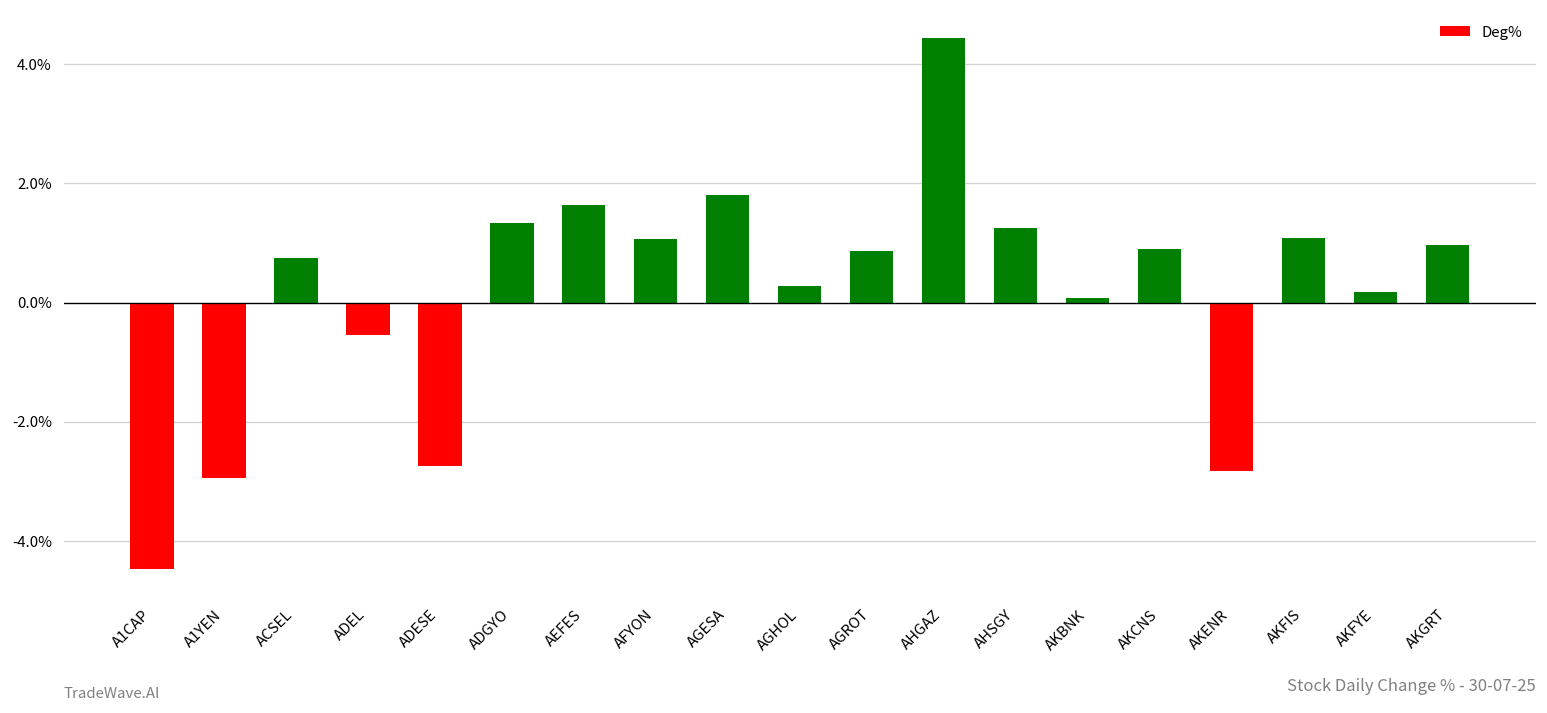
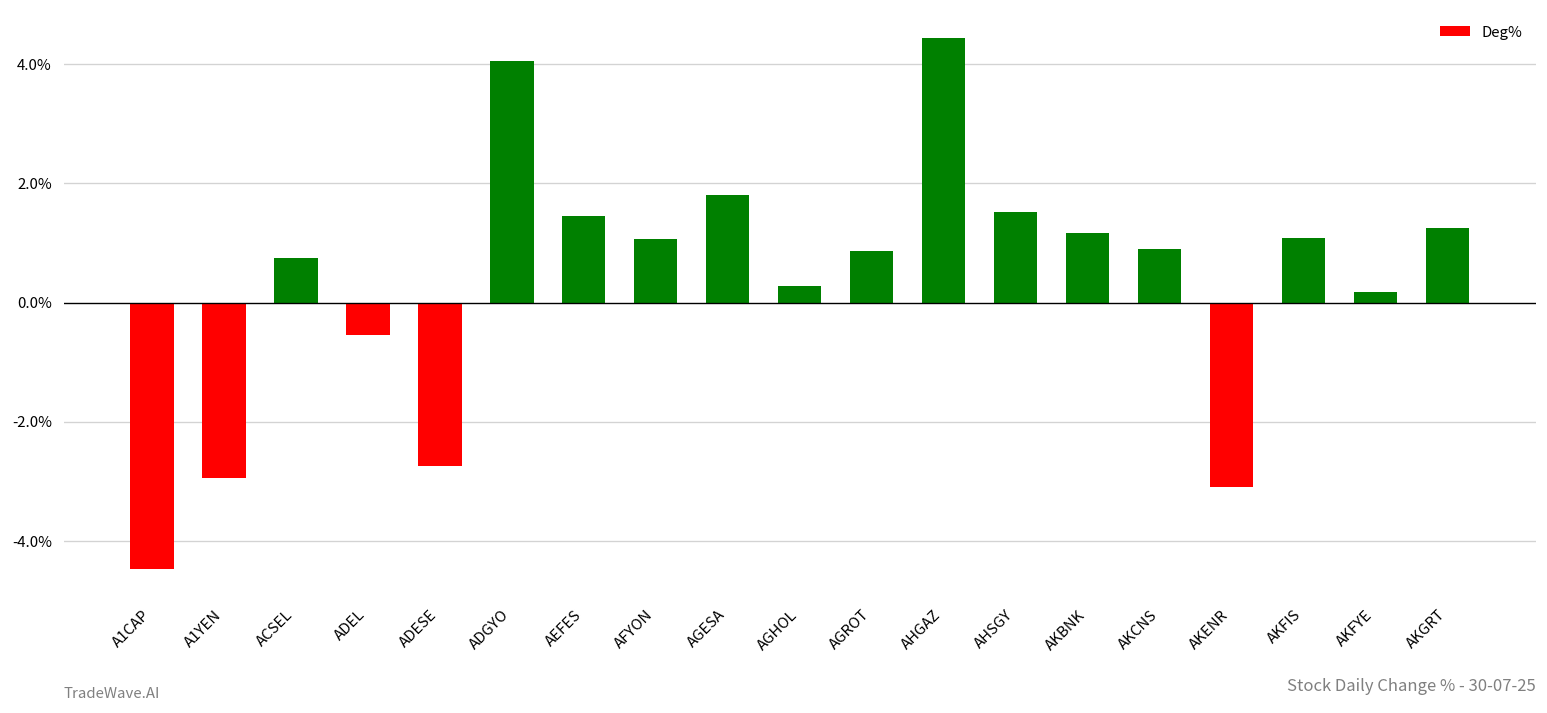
  {
    "A1CAP": "-4.5%",
    "A1YEN": "-3.0%",
    "ACSEL": "0.7%",
    "ADEL": "-0.5%",
    "ADESE": "-2.8%",
-   "ADGYO": "1.3%",
-   "AEFES": "1.6%",
+   "ADGYO": "4.1%",
+   "AEFES": "1.5%",
    "AFYON": "1.1%",
    "AGESA": "1.8%",
    "AGHOL": "0.3%",
    "AGROT": "0.9%",
    "AHGAZ": "4.4%",
-   "AHSGY": "1.3%",
-   "AKBNK": "0.1%",
+   "AHSGY": "1.5%",
+   "AKBNK": "1.2%",
    "AKCNS": "0.9%",
-   "AKENR": "-2.8%",
+   "AKENR": "-3.1%",
    "AKFIS": "1.1%",
    "AKFYE": "0.2%",
-   "AKGRT": "1.0%"
+   "AKGRT": "1.3%"
  }
